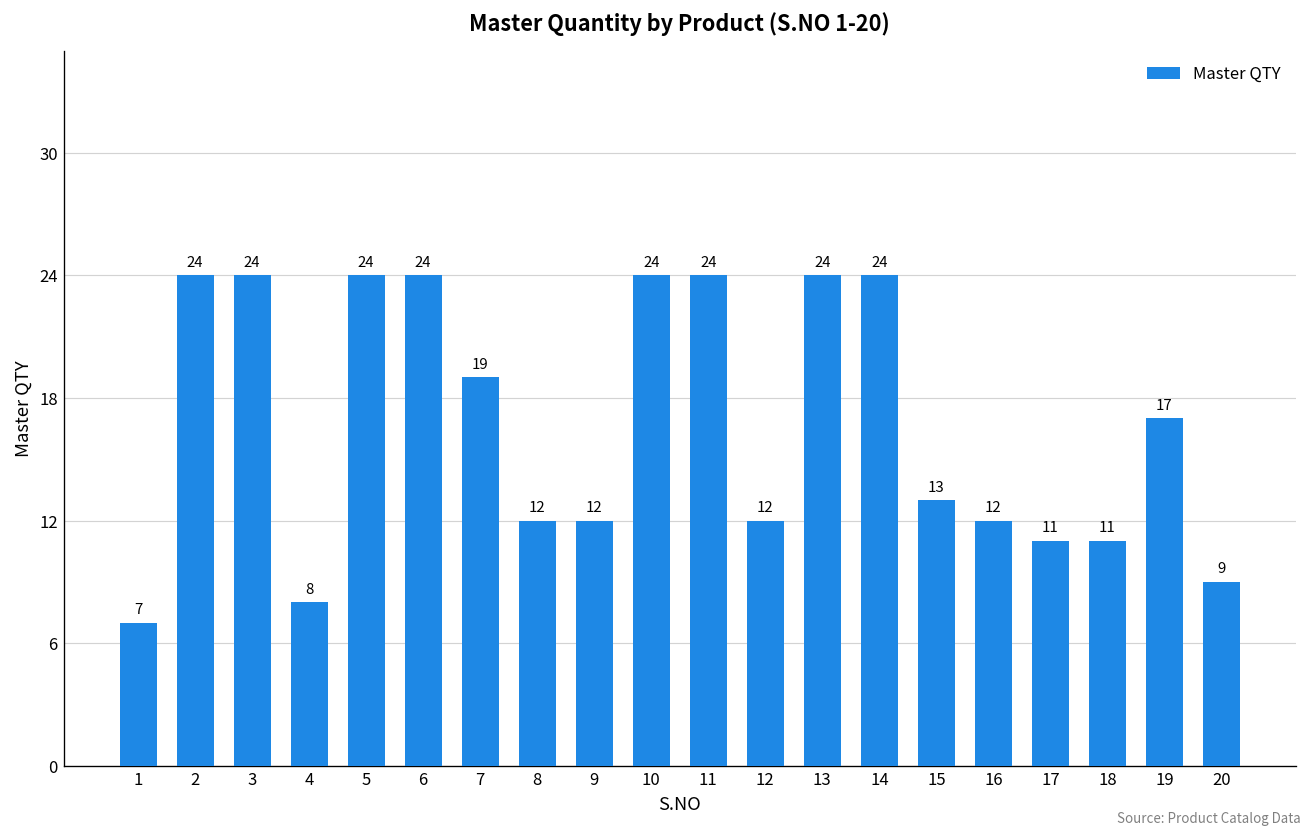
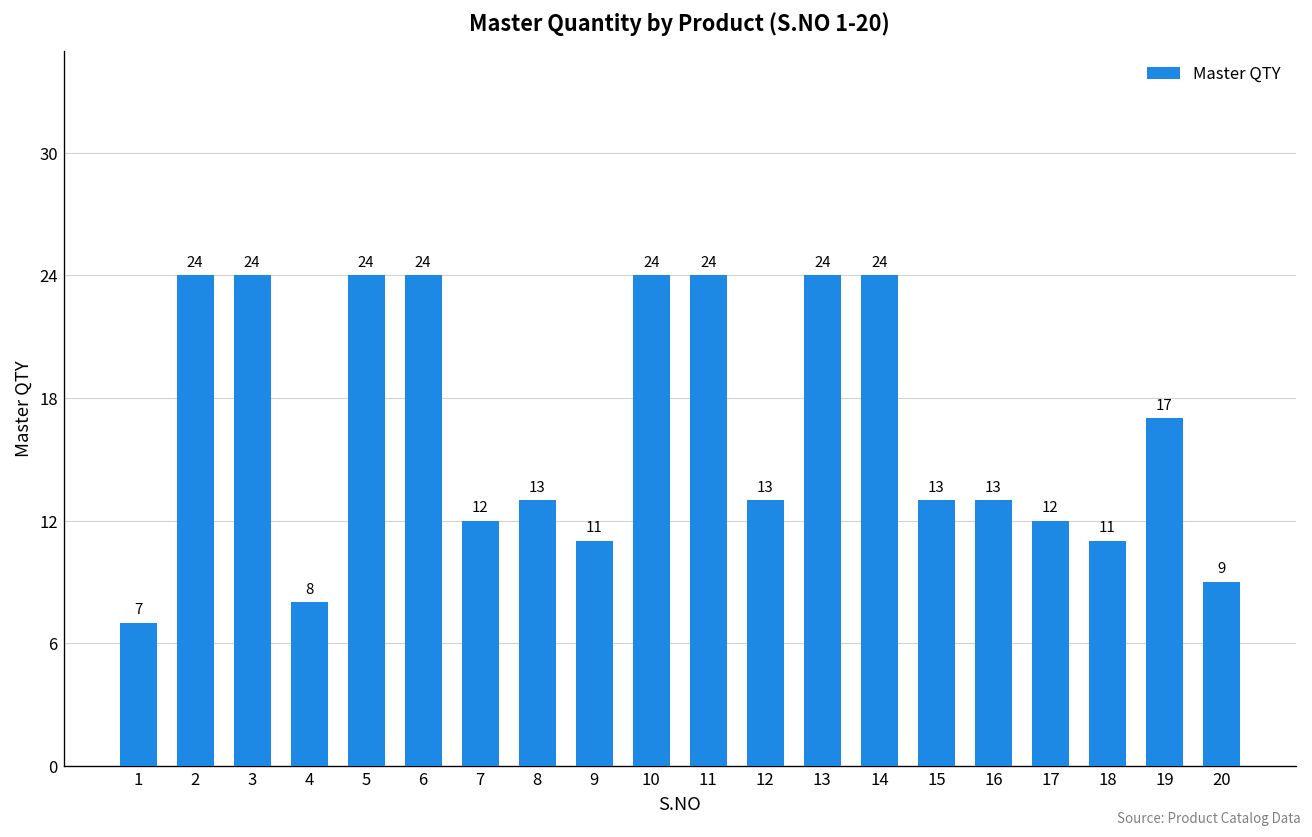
  {
    "1": 7,
    "2": 24,
    "3": 24,
    "4": 8,
    "5": 24,
    "6": 24,
-   "7": 19,
-   "8": 12,
-   "9": 12,
+   "7": 12,
+   "8": 13,
+   "9": 11,
    "10": 24,
    "11": 24,
-   "12": 12,
+   "12": 13,
    "13": 24,
    "14": 24,
    "15": 13,
-   "16": 12,
-   "17": 11,
+   "16": 13,
+   "17": 12,
    "18": 11,
    "19": 17,
    "20": 9
  }
